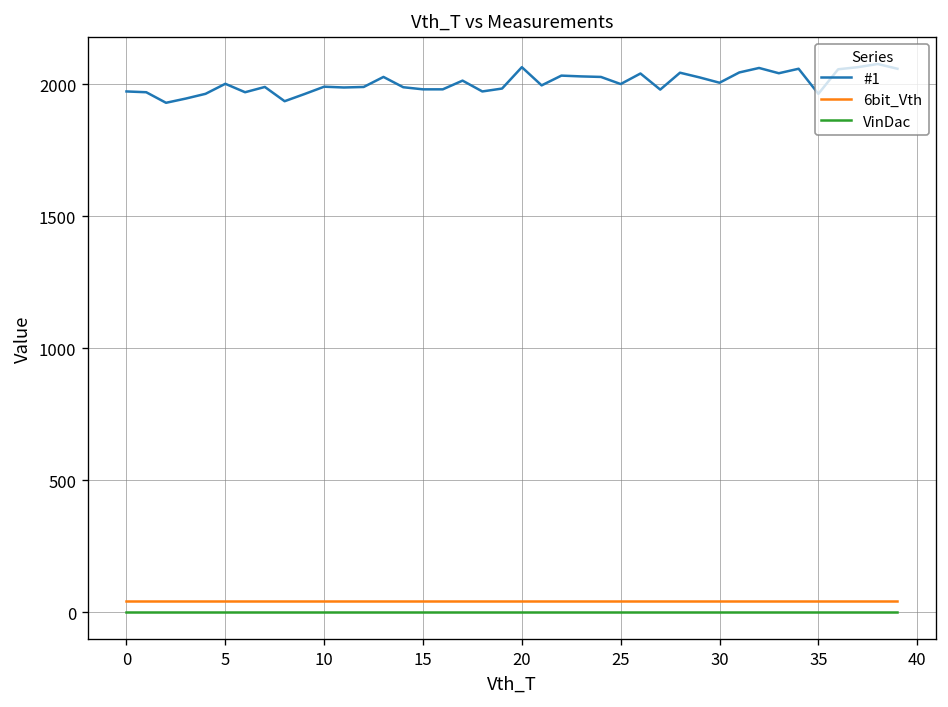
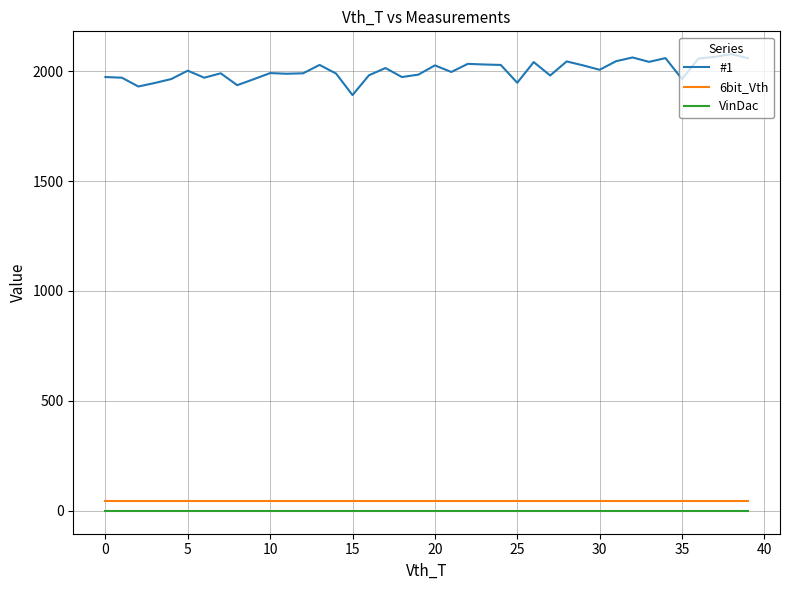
  {
    "#1": {
      "0": 1970,
      "5": 2000,
      "10": 1990,
-     "15": 1980,
-     "20": 2070,
-     "25": 2000,
+     "15": 1890,
+     "20": 2030,
+     "25": 1950,
      "30": 2010
    },
    "6bit_Vth": {
      "0": 40,
      "5": 40,
      "10": 40,
      "15": 40,
      "20": 40,
      "25": 40,
      "30": 40,
      "35": 40
    },
    "VinDac": {
      "0": 0,
      "5": 0,
      "10": 0,
      "15": 0,
      "20": 0,
      "25": 0,
      "30": 0,
      "35": 0
    }
  }
